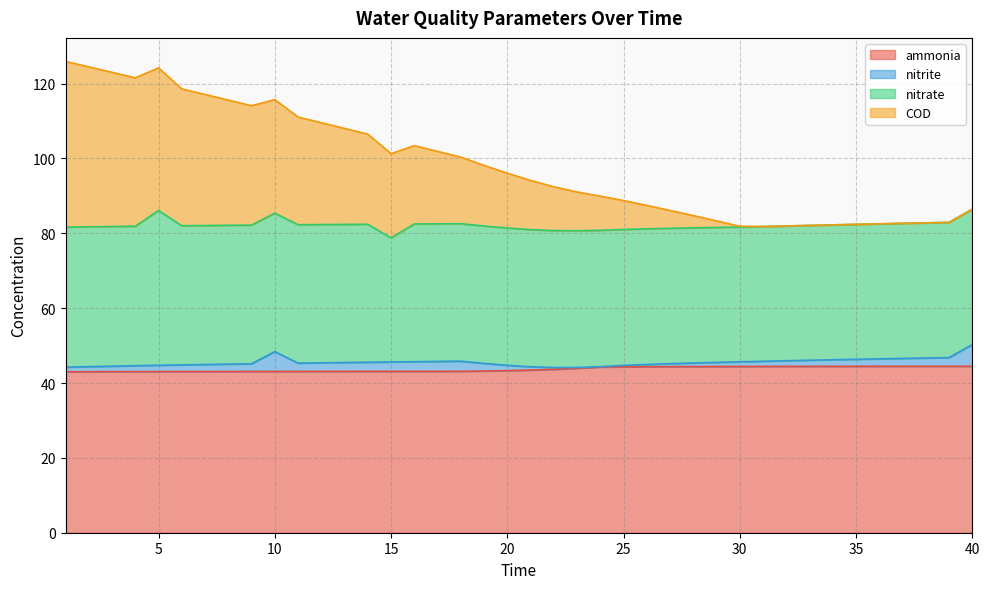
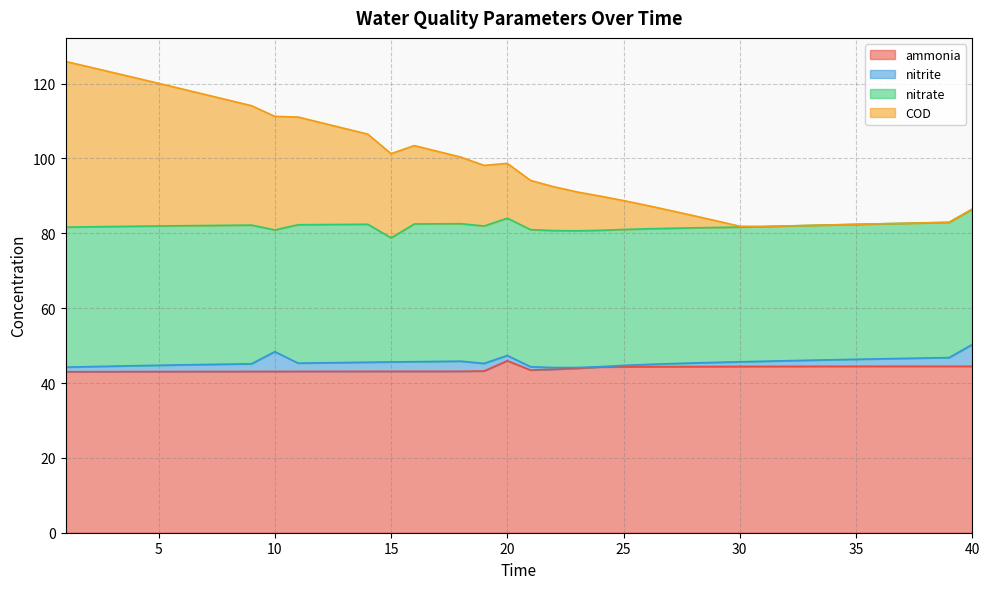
  {
    "ammonia": {
      "5": 43,
      "10": 43,
      "15": 43,
-     "20": 43,
+     "20": 46,
      "30": 44,
      "35": 44,
      "40": 44
    },
    "nitrite": {
      "5": 2,
      "10": 5,
      "15": 3,
      "20": 1,
      "30": 1,
      "35": 2,
      "40": 6
    },
    "nitrate": {
-     "5": 41,
-     "10": 37,
+     "5": 37,
+     "10": 33,
      "15": 33,
      "20": 37,
      "25": 36
    },
    "COD": {
      "5": 38,
      "10": 30,
      "15": 23,
      "20": 15,
      "25": 8
    }
  }
